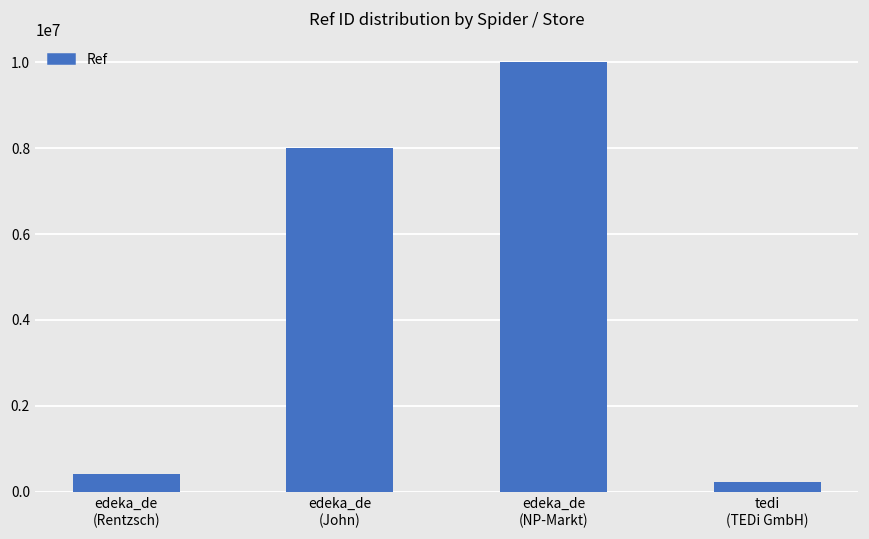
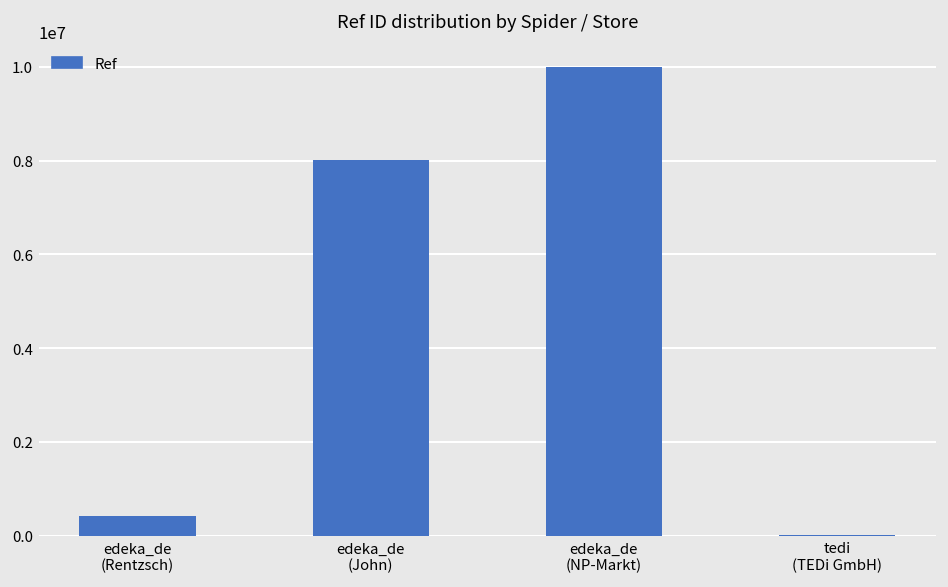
  {
    "edeka_de (Rentzsch)": 400000,
    "edeka_de (John)": 8000000,
    "edeka_de (NP-Markt)": 10000000,
-   "tedi (TEDi GmbH)": 200000
+   "tedi (TEDi GmbH)": 0
  }
